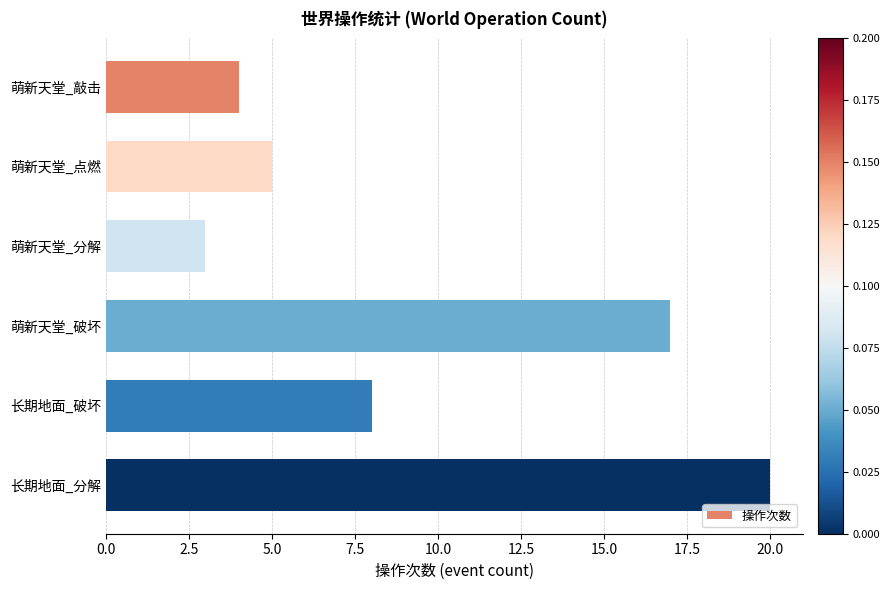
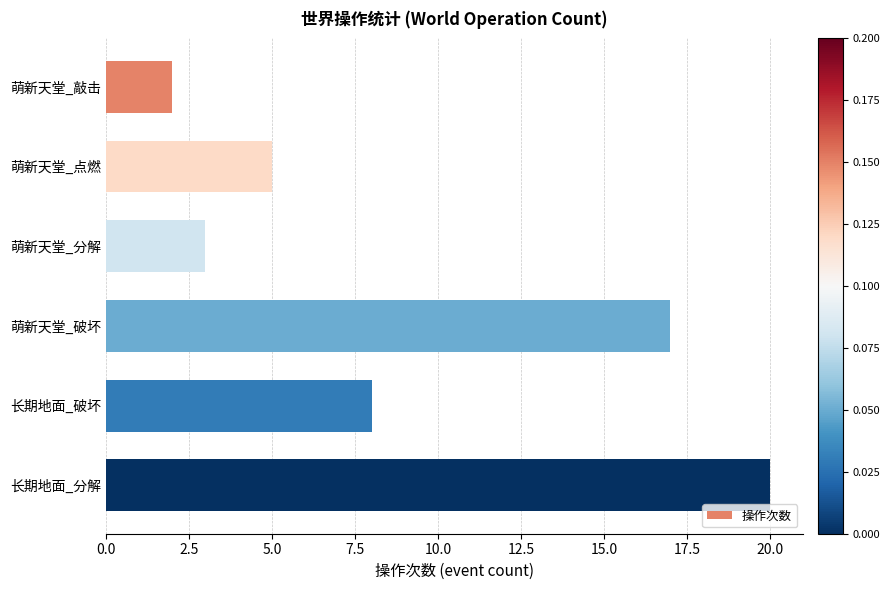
  {
-   "萌新天堂_敲击": 4,
+   "萌新天堂_敲击": 2,
    "萌新天堂_点燃": 5,
    "萌新天堂_分解": 3,
    "萌新天堂_破坏": 17,
    "长期地面_破坏": 8,
    "长期地面_分解": 20
  }
